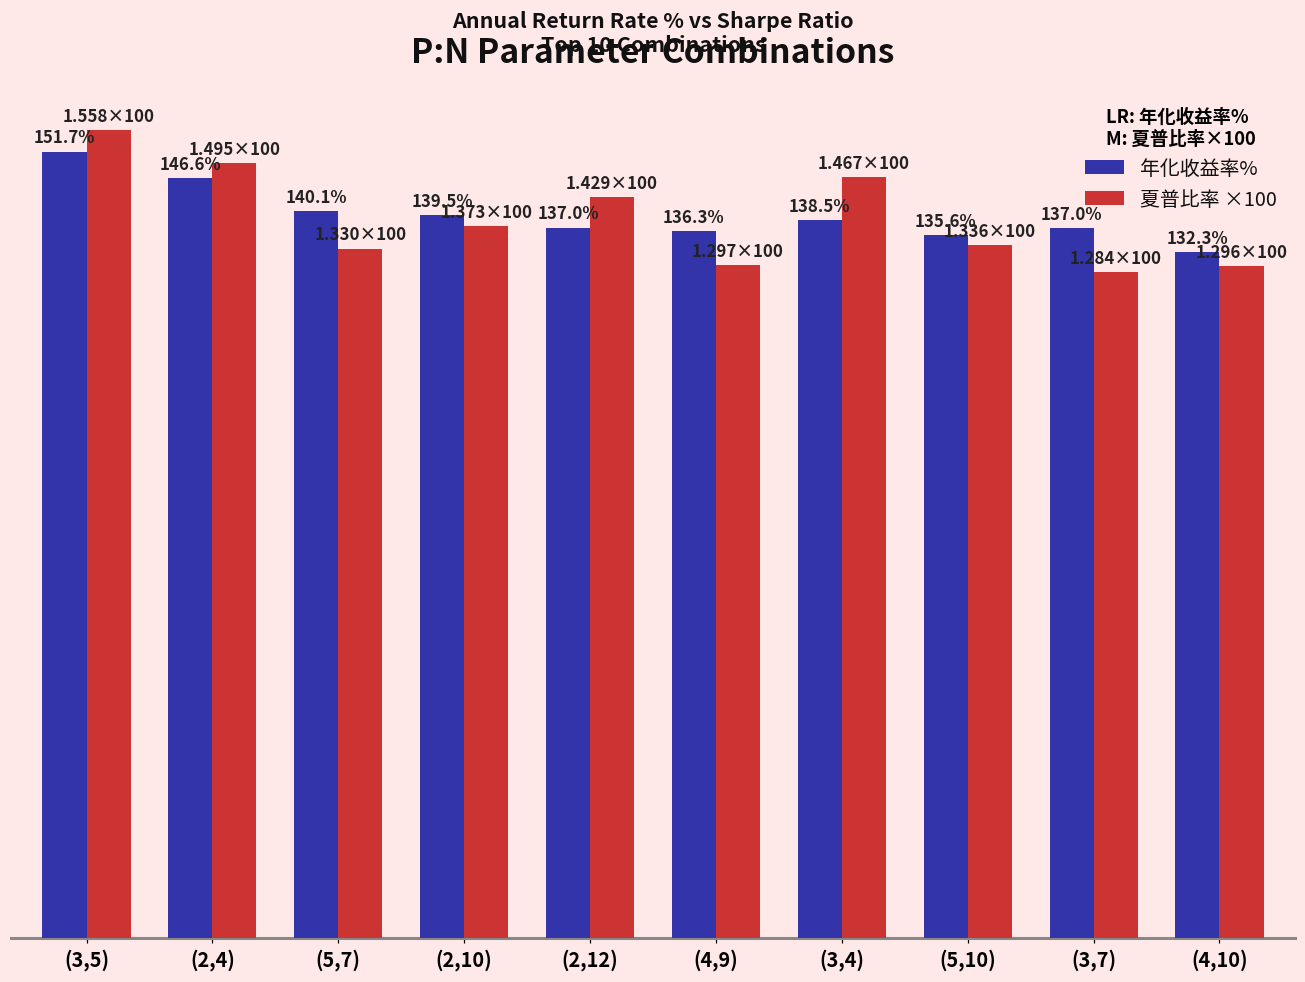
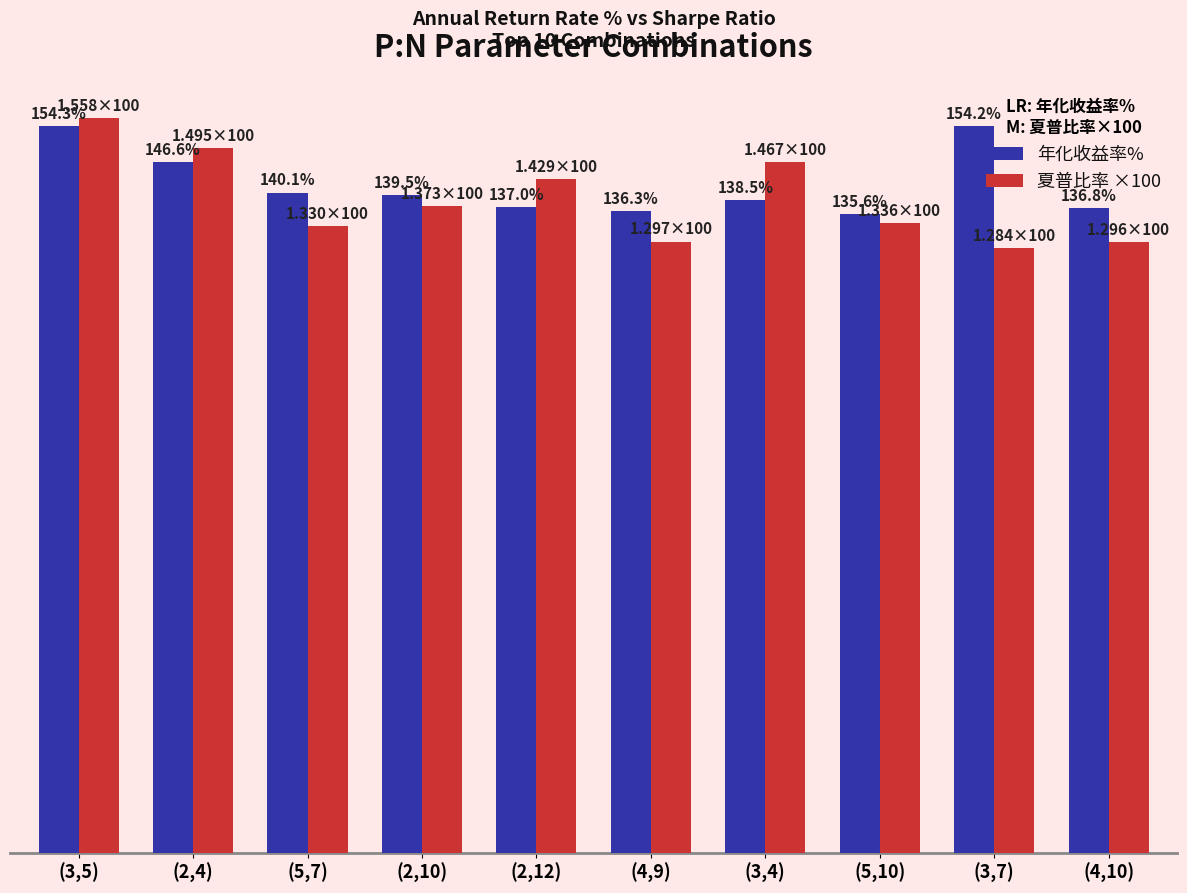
  {
    "年化收益率%": {
-     "(3,5)": "151.7%",
+     "(3,5)": "154.3%",
      "(2,4)": "146.6%",
      "(5,7)": "140.1%",
      "(2,12)": "137.0%",
      "(4,9)": "136.3%",
      "(3,4)": "138.5%",
-     "(3,7)": "137.0%",
-     "(4,10)": "132.3%"
+     "(3,7)": "154.2%",
+     "(4,10)": "136.8%"
    }
  }
